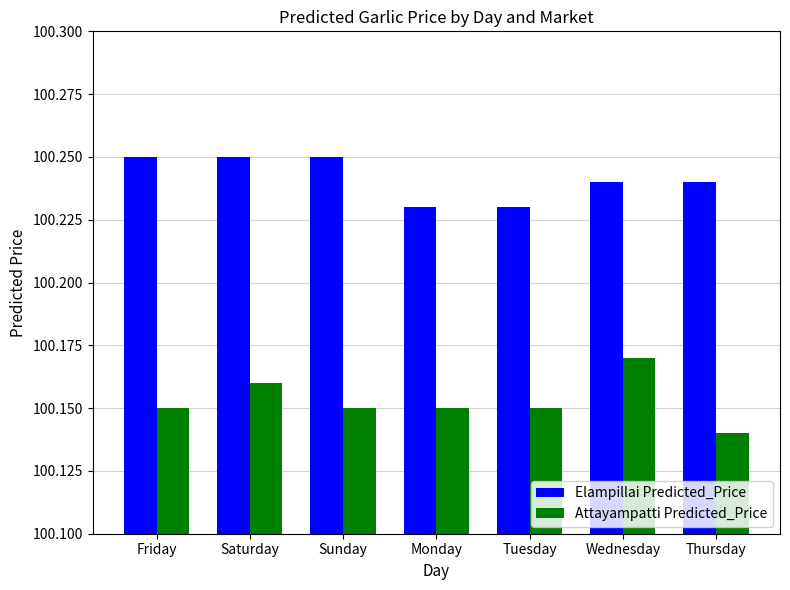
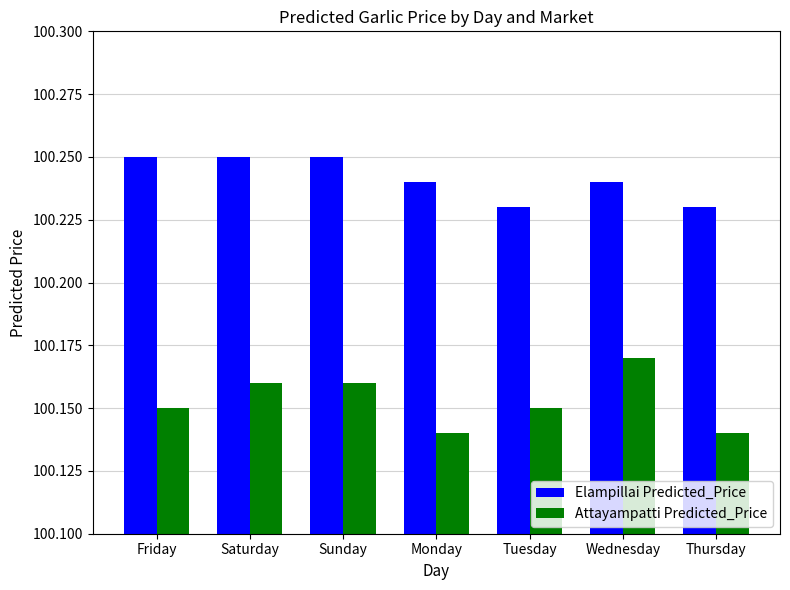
  {
    "Elampillai Predicted_Price": {
      "Friday": 100.25,
      "Saturday": 100.25,
      "Sunday": 100.25,
-     "Monday": 100.23,
+     "Monday": 100.24,
      "Tuesday": 100.23,
      "Wednesday": 100.24,
-     "Thursday": 100.24
+     "Thursday": 100.23
    },
    "Attayampatti Predicted_Price": {
      "Friday": 100.15,
      "Saturday": 100.16,
-     "Sunday": 100.15,
-     "Monday": 100.15,
+     "Sunday": 100.16,
+     "Monday": 100.14,
      "Tuesday": 100.15,
      "Wednesday": 100.17,
      "Thursday": 100.14
    }
  }
